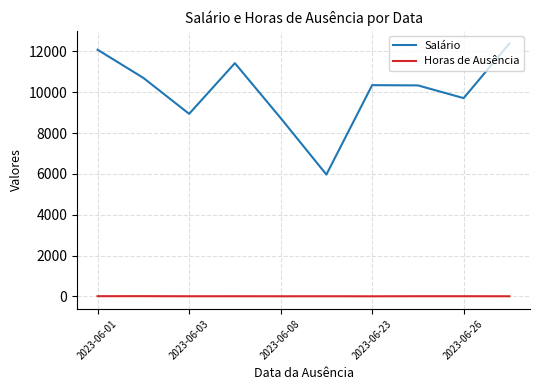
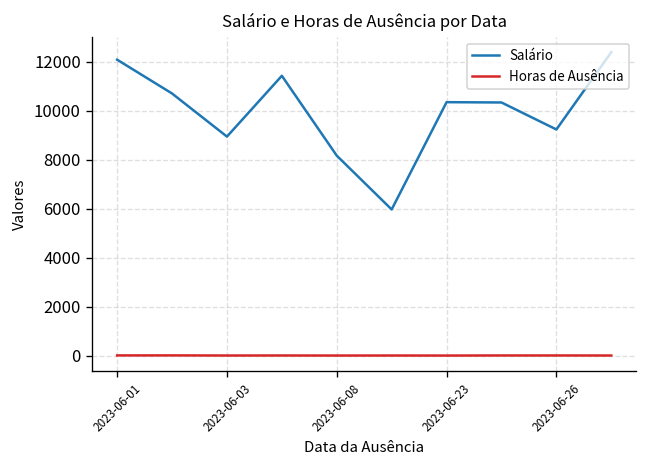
  {
    "Salário": {
      "2023-06-01": 12100,
-     "2023-06-08": 8700,
+     "2023-06-08": 8200,
      "2023-06-23": 10300,
-     "2023-06-26": 9700
+     "2023-06-26": 9200
    },
    "Horas de Ausência": {
      "2023-06-01": 0,
      "2023-06-08": 0,
      "2023-06-23": 0,
      "2023-06-26": 0
    }
  }
